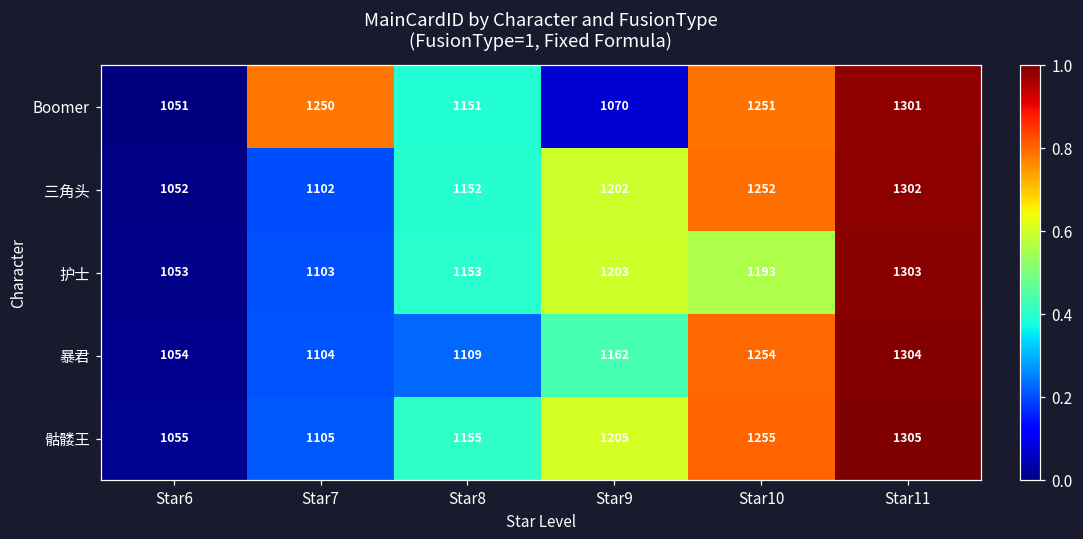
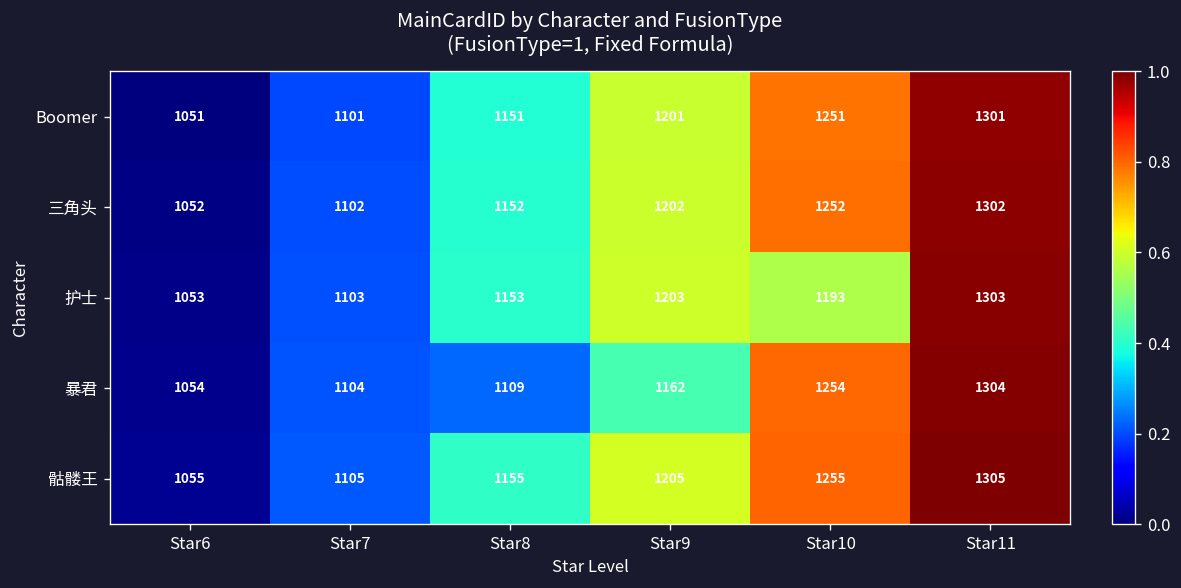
  {
    "Boomer": {
      "Star6": 1051,
-     "Star7": 1250,
+     "Star7": 1101,
      "Star8": 1151,
-     "Star9": 1070,
+     "Star9": 1201,
      "Star10": 1251,
      "Star11": 1301
    },
    "三角头": {
      "Star6": 1052,
      "Star7": 1102,
      "Star8": 1152,
      "Star9": 1202,
      "Star10": 1252,
      "Star11": 1302
    },
    "护士": {
      "Star6": 1053,
      "Star7": 1103,
      "Star8": 1153,
      "Star9": 1203,
      "Star10": 1193,
      "Star11": 1303
    },
    "暴君": {
      "Star6": 1054,
      "Star7": 1104,
      "Star8": 1109,
      "Star9": 1162,
      "Star10": 1254,
      "Star11": 1304
    },
    "骷髅王": {
      "Star6": 1055,
      "Star7": 1105,
      "Star8": 1155,
      "Star9": 1205,
      "Star10": 1255,
      "Star11": 1305
    }
  }
